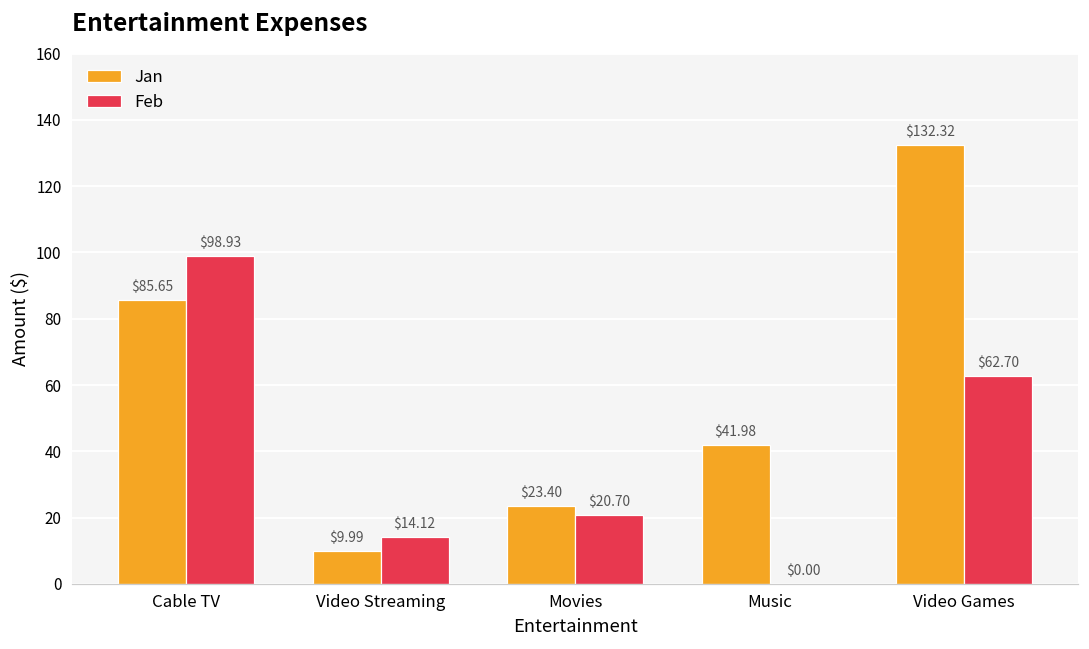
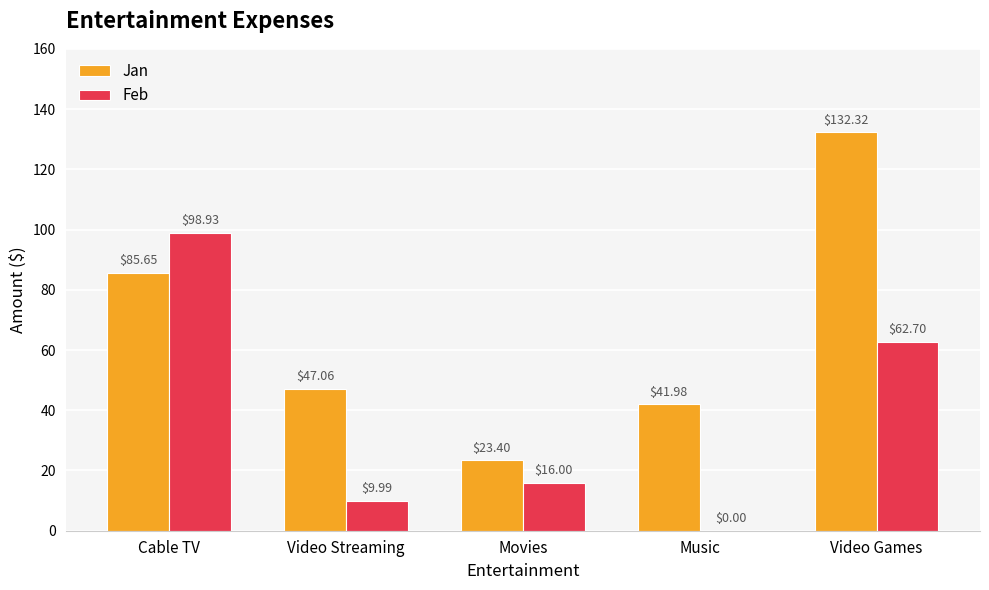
  {
    "Jan": {
      "Cable TV": "$85.65",
-     "Video Streaming": "$9.99",
+     "Video Streaming": "$47.06",
      "Movies": "$23.40",
      "Music": "$41.98",
      "Video Games": "$132.32"
    },
    "Feb": {
      "Cable TV": "$98.93",
-     "Video Streaming": "$14.12",
-     "Movies": "$20.70",
+     "Video Streaming": "$9.99",
+     "Movies": "$16.00",
      "Music": "$0.00",
      "Video Games": "$62.70"
    }
  }
